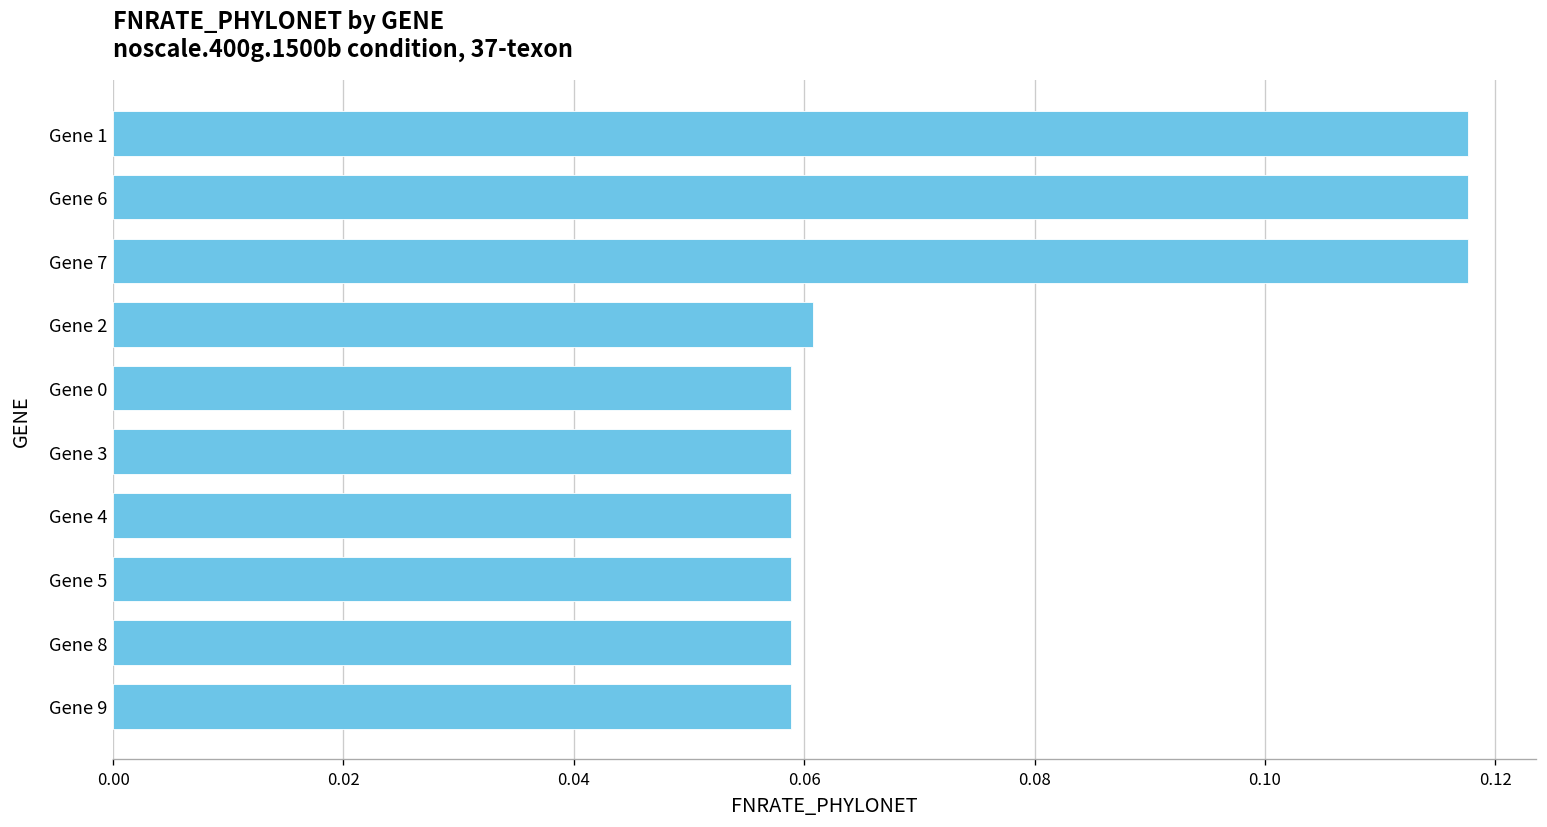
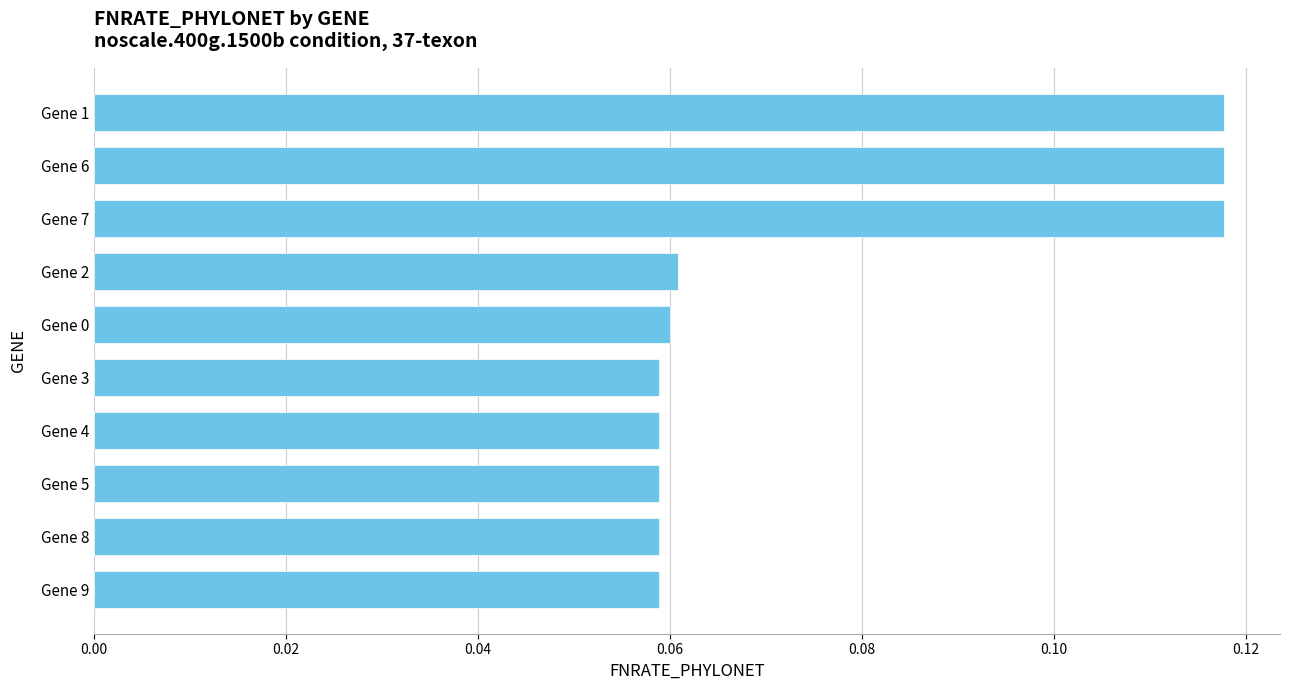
  {
    "Gene 1": 0.118,
    "Gene 6": 0.118,
    "Gene 7": 0.118,
    "Gene 2": 0.061,
-   "Gene 0": 0.059,
+   "Gene 0": 0.060,
    "Gene 3": 0.059,
    "Gene 4": 0.059,
    "Gene 5": 0.059,
    "Gene 8": 0.059,
    "Gene 9": 0.059
  }
